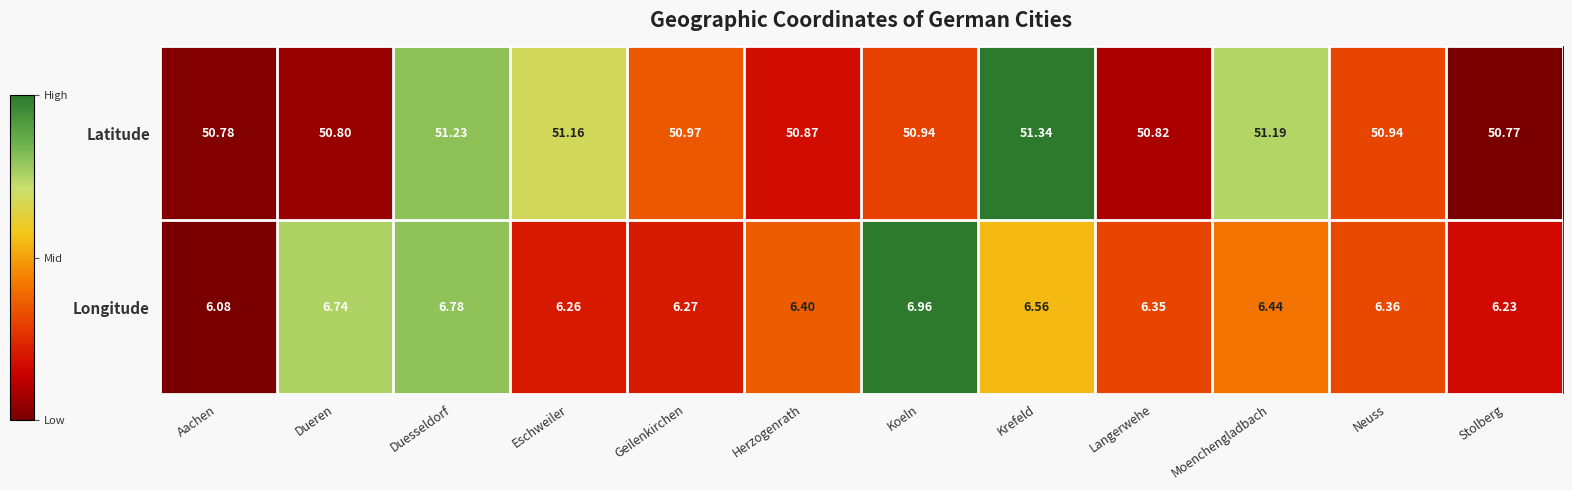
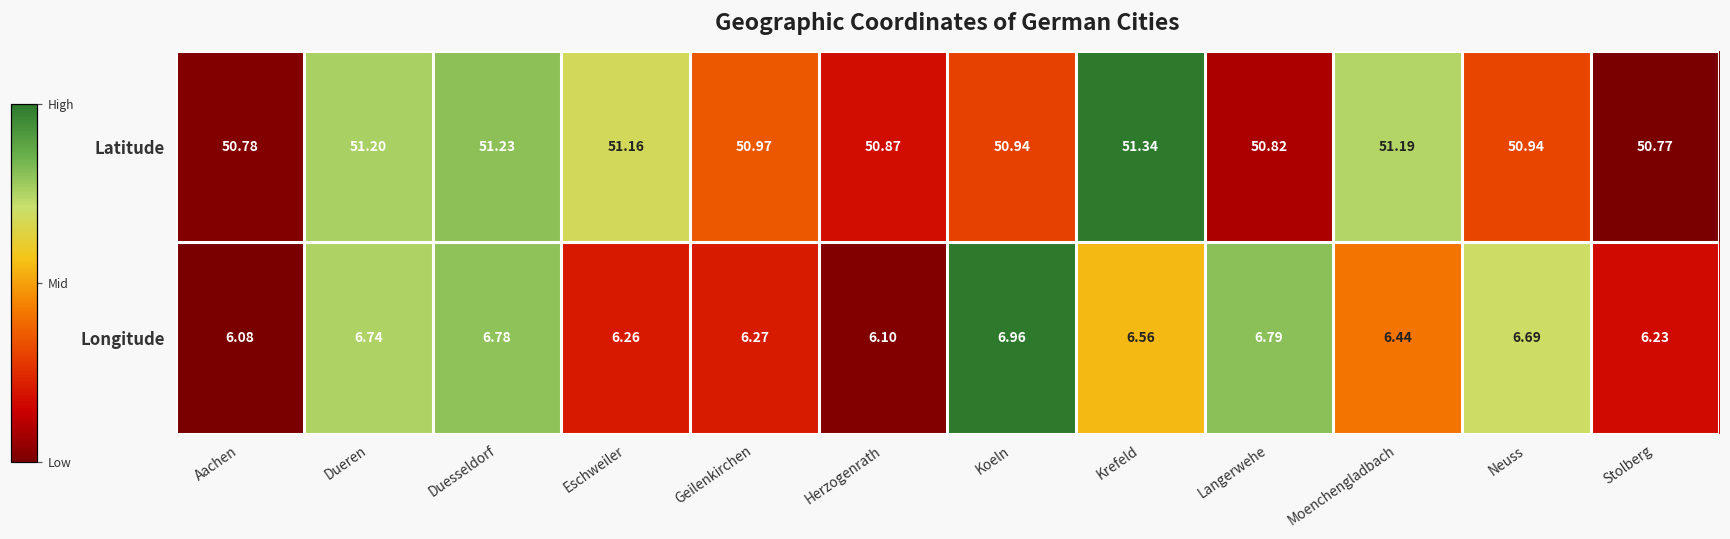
  {
    "Latitude": {
      "Aachen": 50.78,
-     "Dueren": 50.80,
+     "Dueren": 51.20,
      "Duesseldorf": 51.23,
      "Eschweiler": 51.16,
      "Geilenkirchen": 50.97,
      "Herzogenrath": 50.87,
      "Koeln": 50.94,
      "Krefeld": 51.34,
      "Langerwehe": 50.82,
      "Moenchengladbach": 51.19,
      "Neuss": 50.94,
      "Stolberg": 50.77
    },
    "Longitude": {
      "Aachen": 6.08,
      "Dueren": 6.74,
      "Duesseldorf": 6.78,
      "Eschweiler": 6.26,
      "Geilenkirchen": 6.27,
-     "Herzogenrath": 6.40,
+     "Herzogenrath": 6.10,
      "Koeln": 6.96,
      "Krefeld": 6.56,
-     "Langerwehe": 6.35,
+     "Langerwehe": 6.79,
      "Moenchengladbach": 6.44,
-     "Neuss": 6.36,
+     "Neuss": 6.69,
      "Stolberg": 6.23
    }
  }
